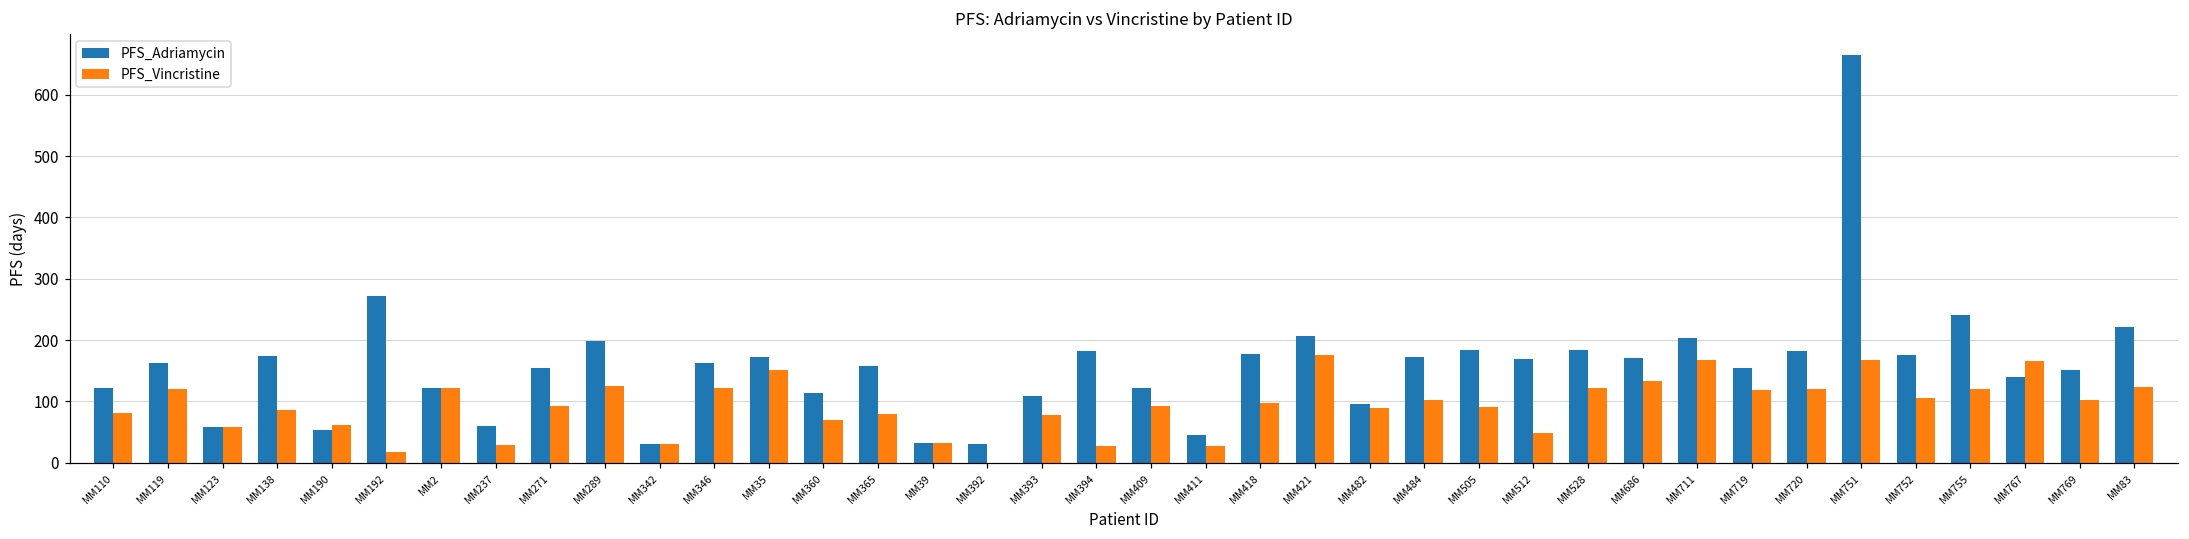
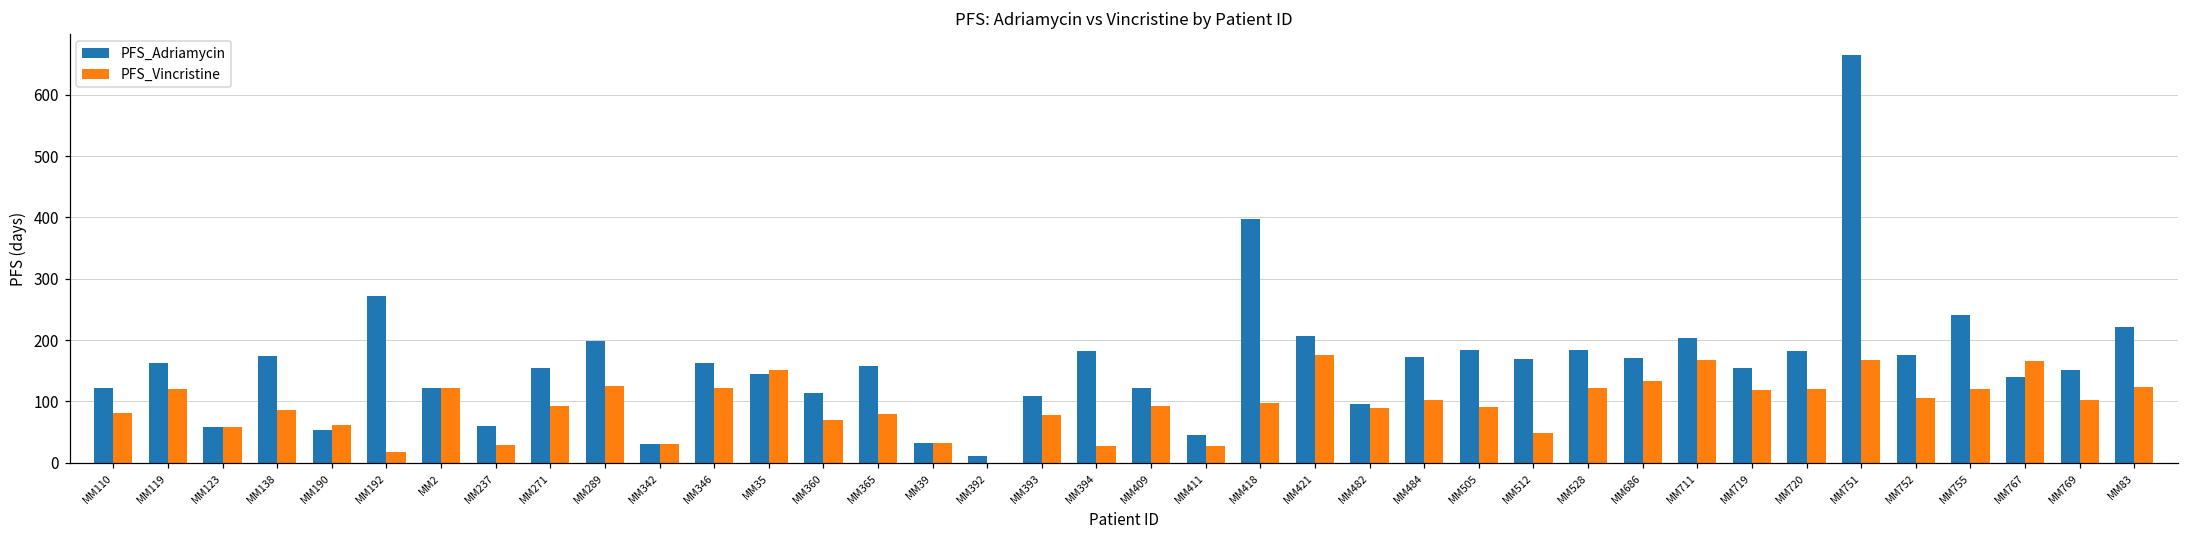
  {
    "PFS_Adriamycin": {
      "MM110": 120,
      "MM119": 160,
      "MM123": 60,
      "MM138": 170,
      "MM190": 50,
      "MM192": 270,
      "MM2": 120,
      "MM237": 60,
      "MM271": 150,
      "MM289": 200,
      "MM342": 30,
      "MM346": 160,
-     "MM35": 170,
+     "MM35": 150,
      "MM360": 110,
      "MM365": 160,
      "MM39": 30,
-     "MM392": 30,
+     "MM392": 10,
      "MM393": 110,
      "MM394": 180,
      "MM409": 120,
      "MM411": 50,
-     "MM418": 180,
+     "MM418": 400,
      "MM421": 210,
      "MM482": 100,
      "MM484": 170,
      "MM505": 180,
      "MM512": 170,
      "MM528": 180,
      "MM686": 170,
      "MM711": 200,
      "MM719": 160,
      "MM720": 180,
      "MM751": 670,
      "MM752": 180,
      "MM755": 240,
      "MM767": 140,
      "MM769": 150,
      "MM83": 220
    },
    "PFS_Vincristine": {
      "MM110": 80,
      "MM119": 120,
      "MM123": 60,
      "MM138": 90,
      "MM190": 60,
      "MM192": 20,
      "MM2": 120,
      "MM237": 30,
      "MM271": 90,
      "MM289": 130,
      "MM342": 30,
      "MM346": 120,
      "MM35": 150,
      "MM360": 70,
      "MM365": 80,
      "MM39": 30,
      "MM392": 0,
      "MM393": 80,
      "MM394": 30,
      "MM409": 90,
      "MM411": 30,
      "MM418": 100,
      "MM421": 180,
      "MM482": 90,
      "MM484": 100,
      "MM505": 90,
      "MM512": 50,
      "MM528": 120,
      "MM686": 130,
      "MM711": 170,
      "MM719": 120,
      "MM720": 120,
      "MM751": 170,
      "MM752": 110,
      "MM755": 120,
      "MM767": 170,
      "MM769": 100,
      "MM83": 120
    }
  }
